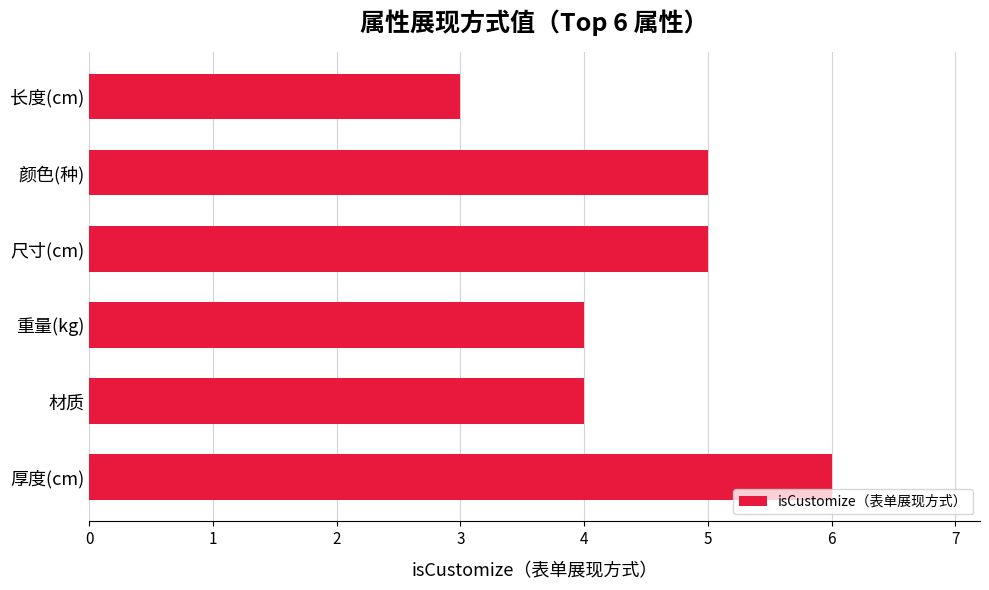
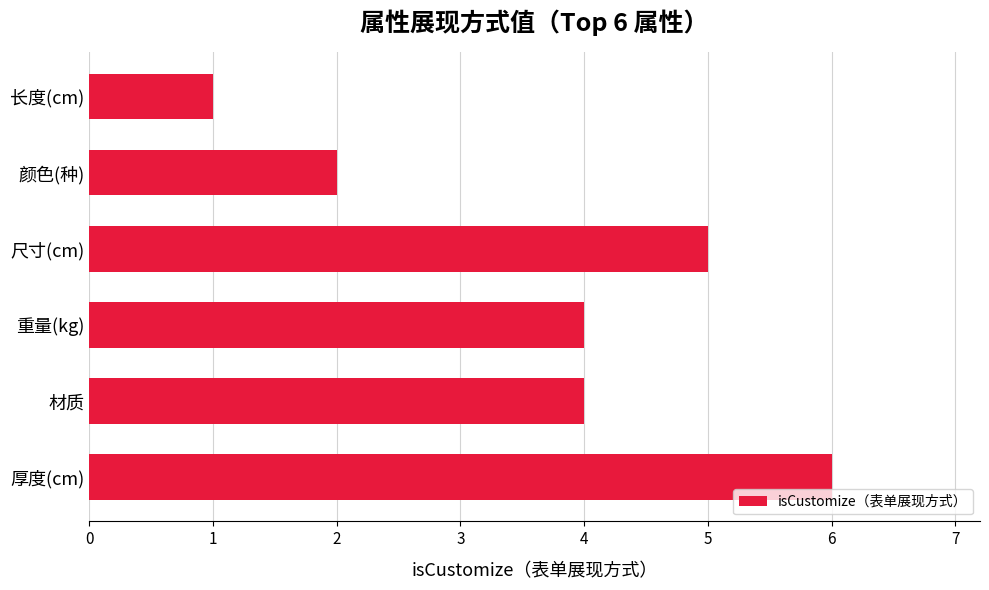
  {
-   "长度(cm)": 3,
-   "颜色(种)": 5,
+   "长度(cm)": 1,
+   "颜色(种)": 2,
    "尺寸(cm)": 5,
    "重量(kg)": 4,
    "材质": 4,
    "厚度(cm)": 6
  }
